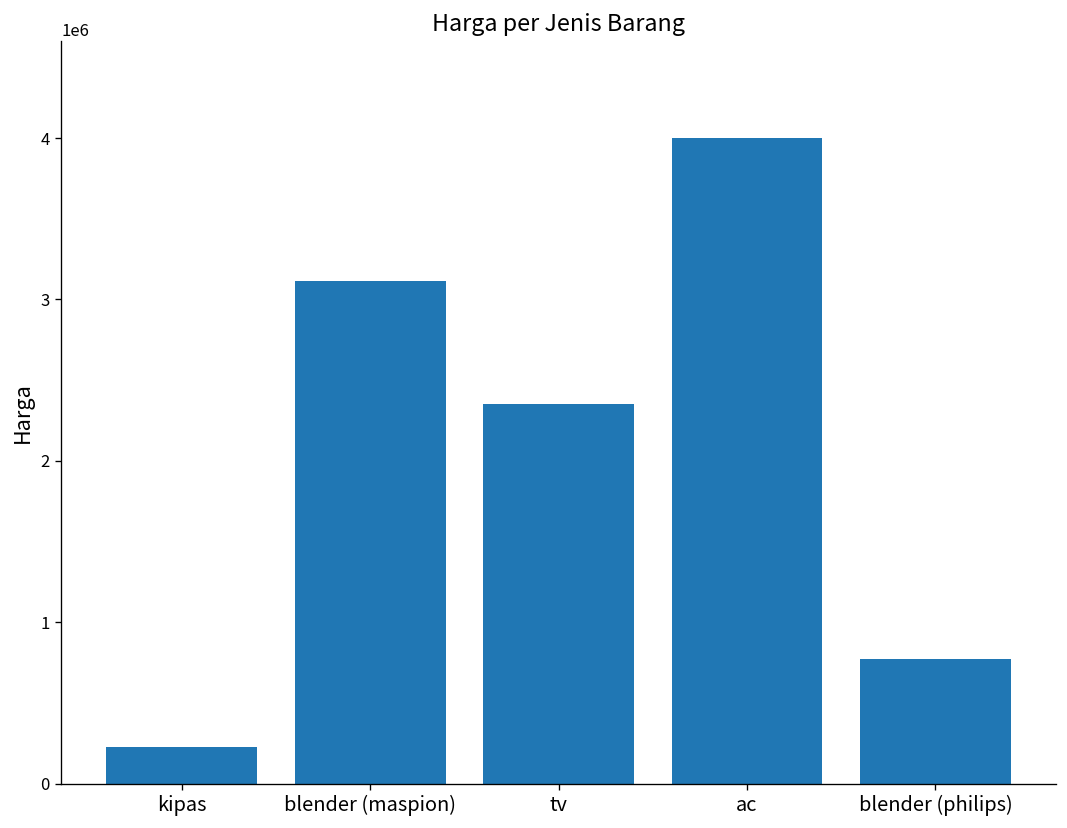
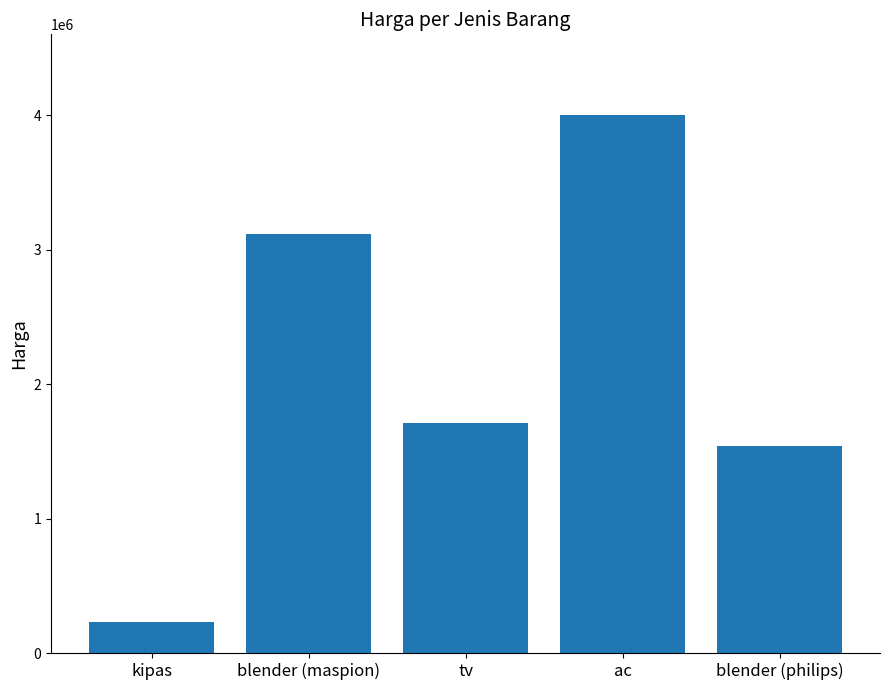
  {
    "kipas": 230000,
    "blender (maspion)": 3120000,
-   "tv": 2350000,
+   "tv": 1710000,
    "ac": 4000000,
-   "blender (philips)": 770000
+   "blender (philips)": 1540000
  }
